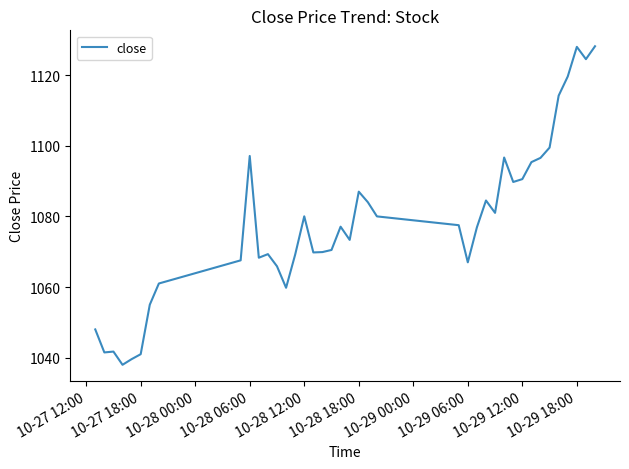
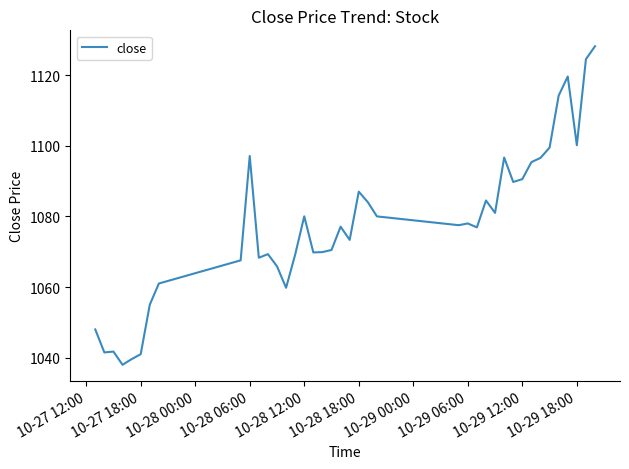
  {
    "10-27 18:00": 1041,
    "10-28 06:00": 1097,
    "10-28 12:00": 1080,
    "10-28 18:00": 1087,
-   "10-29 06:00": 1067,
+   "10-29 06:00": 1078,
    "10-29 12:00": 1091,
-   "10-29 18:00": 1128
+   "10-29 18:00": 1100
  }
